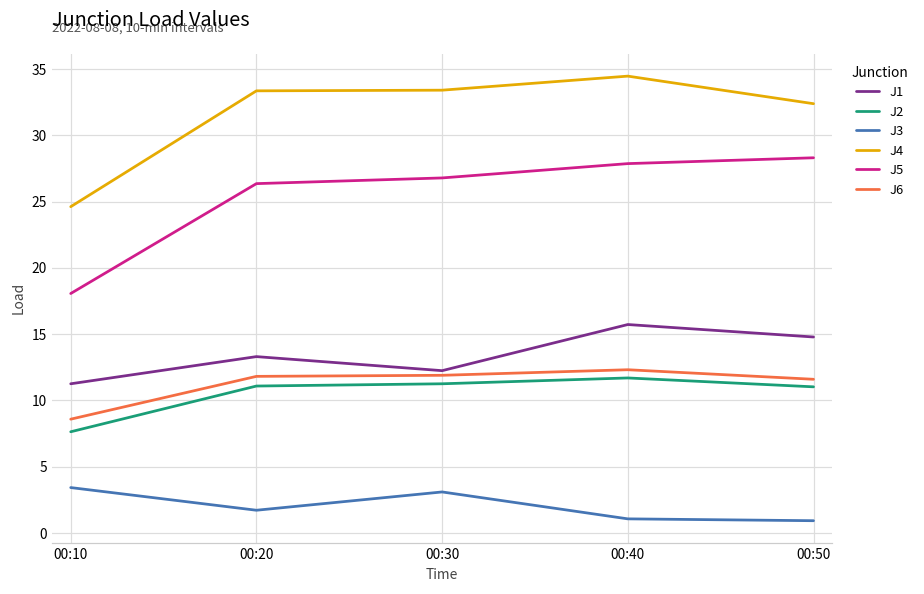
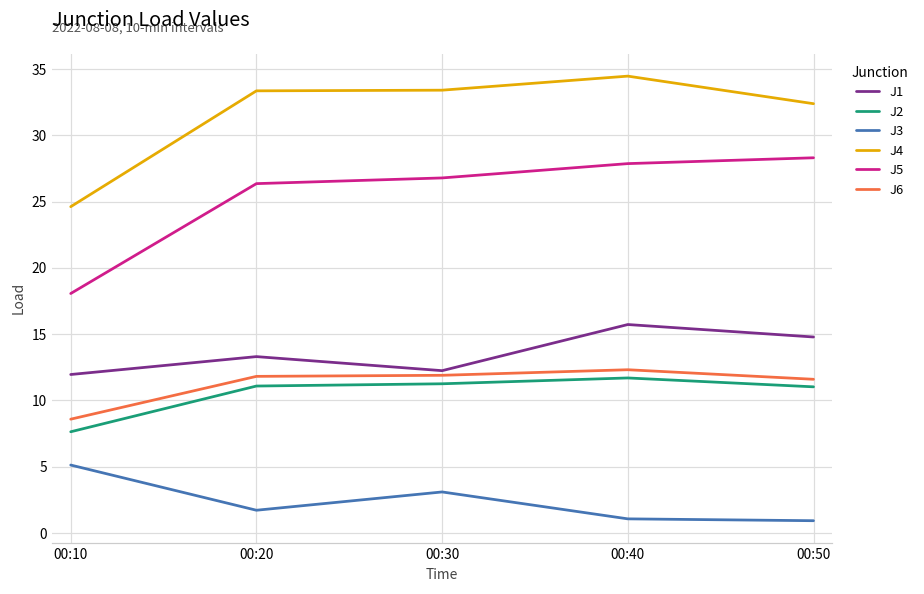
  {
    "J1": {
-     "00:10": 11.3,
+     "00:10": 12.0,
      "00:20": 13.3,
      "00:30": 12.3,
      "00:40": 15.7,
      "00:50": 14.8
    },
    "J2": {
      "00:10": 7.6,
      "00:20": 11.1,
      "00:30": 11.3,
      "00:40": 11.7,
      "00:50": 11.0
    },
    "J3": {
-     "00:10": 3.4,
+     "00:10": 5.1,
      "00:20": 1.7,
      "00:30": 3.1,
      "00:40": 1.1,
      "00:50": 0.9
    },
    "J4": {
      "00:10": 24.6,
      "00:20": 33.4,
      "00:30": 33.4,
      "00:40": 34.5,
      "00:50": 32.4
    },
    "J5": {
      "00:10": 18.1,
      "00:20": 26.4,
      "00:30": 26.8,
      "00:40": 27.9,
      "00:50": 28.3
    },
    "J6": {
      "00:10": 8.6,
      "00:20": 11.8,
      "00:30": 11.9,
      "00:40": 12.3,
      "00:50": 11.6
    }
  }
